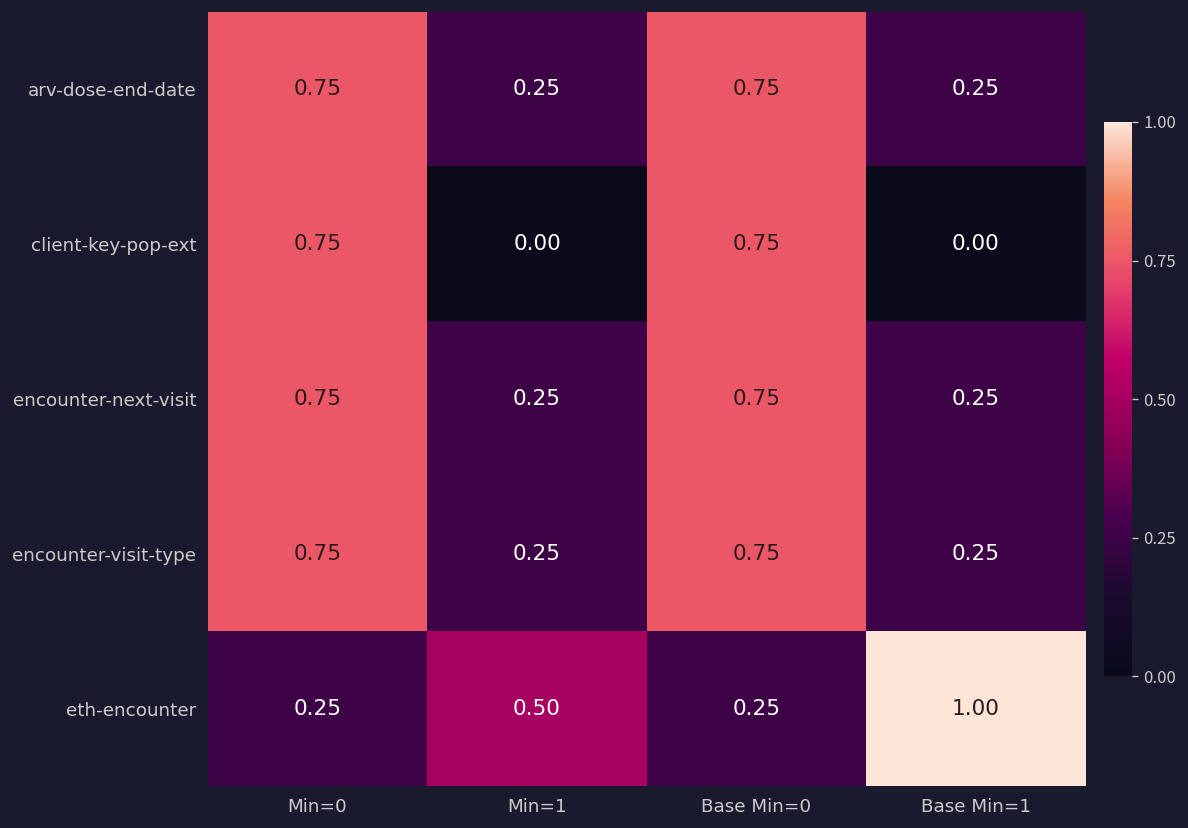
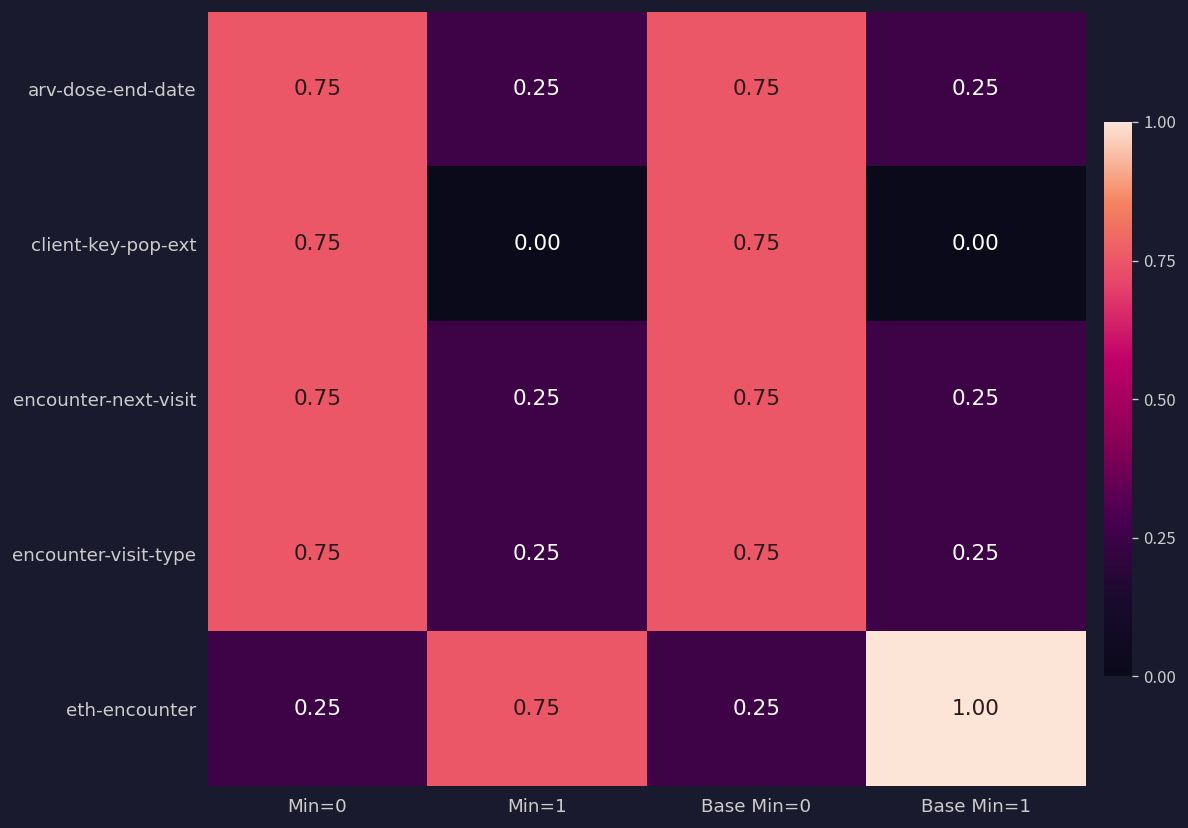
  {
    "arv-dose-end-date": {
      "Min=0": 0.75,
      "Min=1": 0.25,
      "Base Min=0": 0.75,
      "Base Min=1": 0.25
    },
    "client-key-pop-ext": {
      "Min=0": 0.75,
      "Min=1": 0.00,
      "Base Min=0": 0.75,
      "Base Min=1": 0.00
    },
    "encounter-next-visit": {
      "Min=0": 0.75,
      "Min=1": 0.25,
      "Base Min=0": 0.75,
      "Base Min=1": 0.25
    },
    "encounter-visit-type": {
      "Min=0": 0.75,
      "Min=1": 0.25,
      "Base Min=0": 0.75,
      "Base Min=1": 0.25
    },
    "eth-encounter": {
      "Min=0": 0.25,
-     "Min=1": 0.50,
+     "Min=1": 0.75,
      "Base Min=0": 0.25,
      "Base Min=1": 1.00
    }
  }
